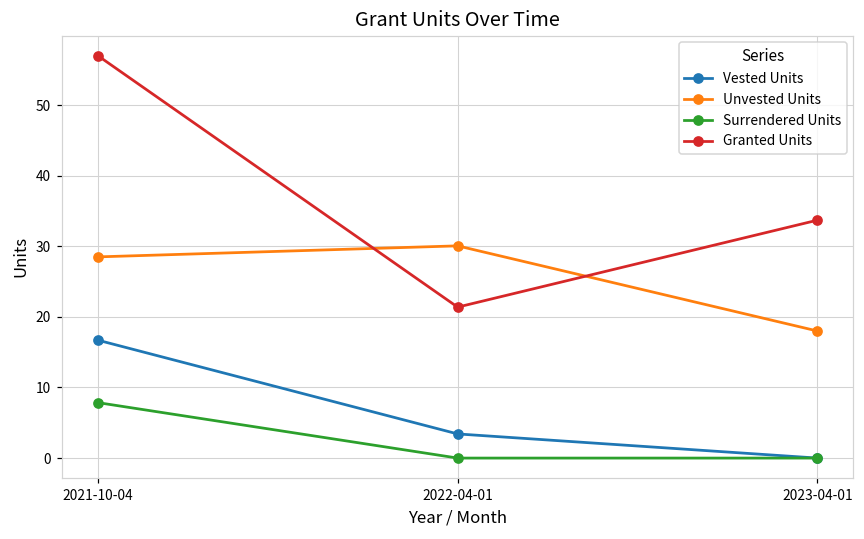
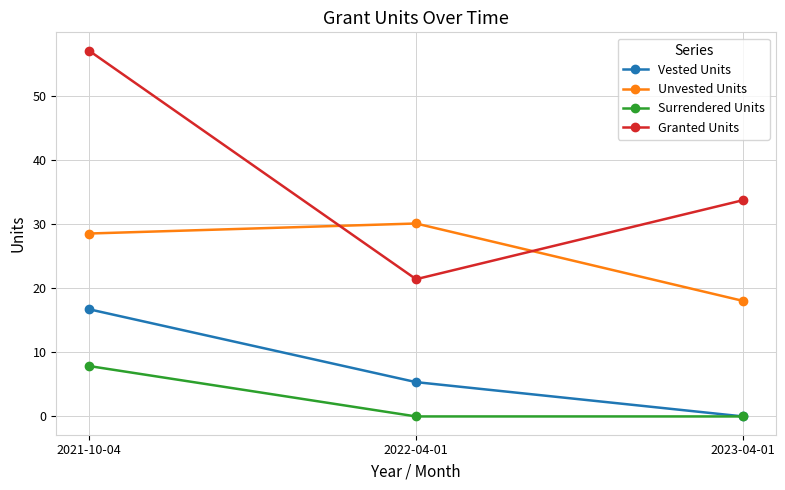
  {
    "Vested Units": {
      "2021-10-04": 17,
-     "2022-04-01": 3
+     "2022-04-01": 5
    },
    "Unvested Units": {
      "2021-10-04": 29,
      "2022-04-01": 30,
      "2023-04-01": 18
    },
    "Surrendered Units": {
      "2021-10-04": 8,
      "2022-04-01": 0
    },
    "Granted Units": {
      "2021-10-04": 57,
      "2022-04-01": 21,
      "2023-04-01": 34
    }
  }
